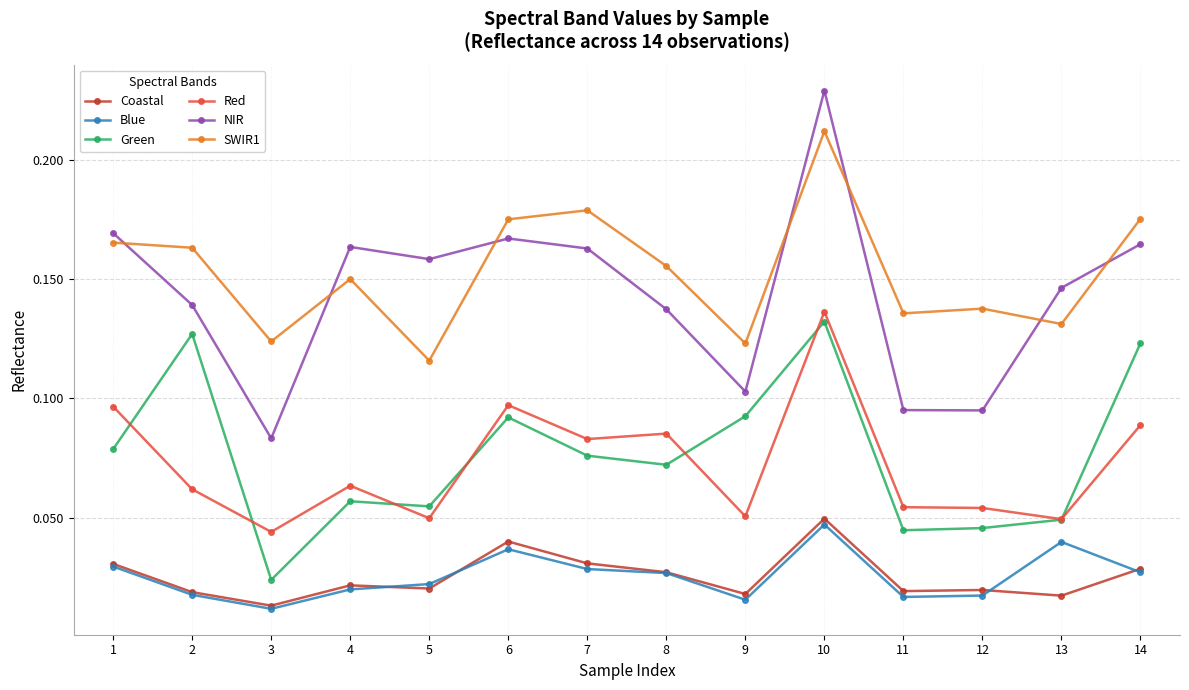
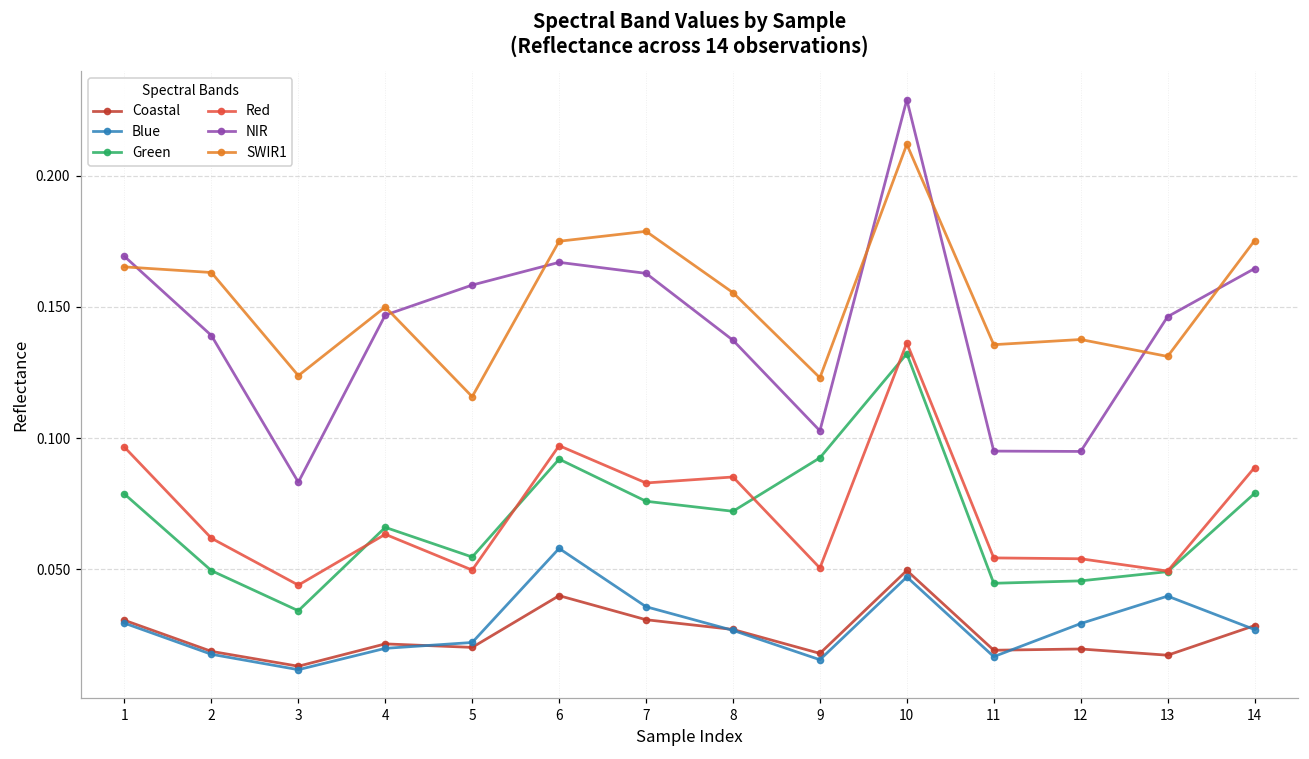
  {
    "Blue": {
      "1": 0.029,
      "2": 0.018,
      "3": 0.012,
      "4": 0.020,
      "5": 0.022,
-     "6": 0.037,
-     "7": 0.028,
+     "6": 0.058,
+     "7": 0.036,
      "9": 0.016,
      "10": 0.047,
      "11": 0.017,
-     "12": 0.017,
+     "12": 0.029,
      "13": 0.040,
      "14": 0.027
    },
    "Green": {
      "1": 0.079,
-     "2": 0.127,
-     "3": 0.024,
-     "4": 0.057,
+     "2": 0.050,
+     "3": 0.034,
+     "4": 0.066,
      "5": 0.055,
      "6": 0.092,
      "7": 0.076,
      "8": 0.072,
      "9": 0.092,
      "10": 0.132,
      "11": 0.045,
      "12": 0.046,
-     "14": 0.123
+     "14": 0.079
    },
    "NIR": {
      "1": 0.169,
      "2": 0.139,
      "3": 0.083,
-     "4": 0.163,
+     "4": 0.147,
      "5": 0.158,
      "6": 0.167,
      "7": 0.163,
      "8": 0.137,
      "9": 0.103,
      "10": 0.229,
      "11": 0.095,
      "12": 0.095,
      "13": 0.146,
      "14": 0.165
    }
  }
